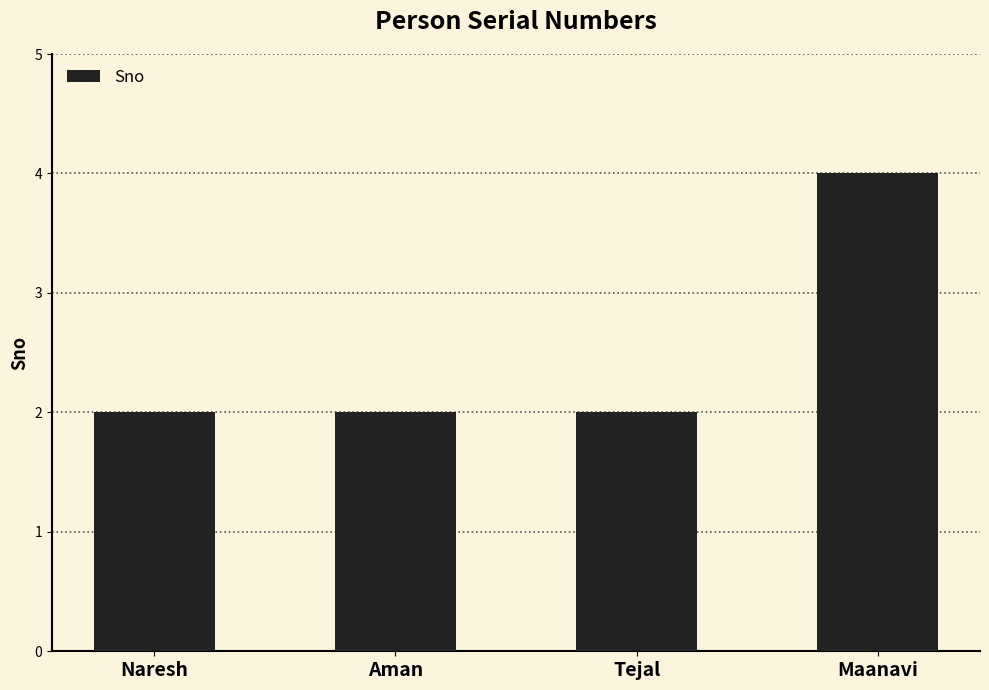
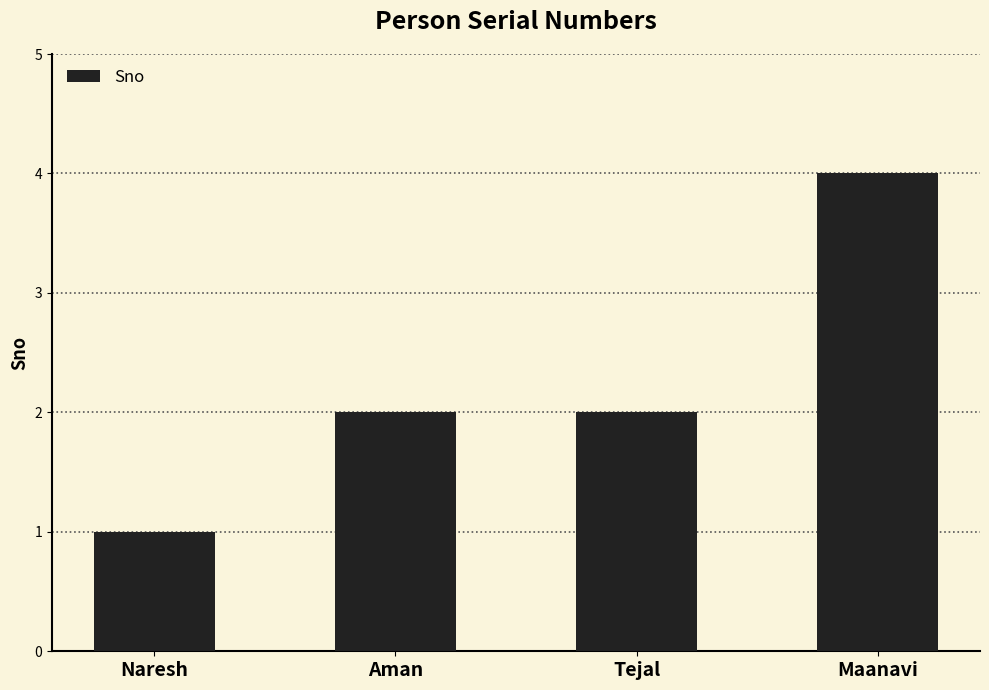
  {
-   "Naresh": 2,
+   "Naresh": 1,
    "Aman": 2,
    "Tejal": 2,
    "Maanavi": 4
  }
